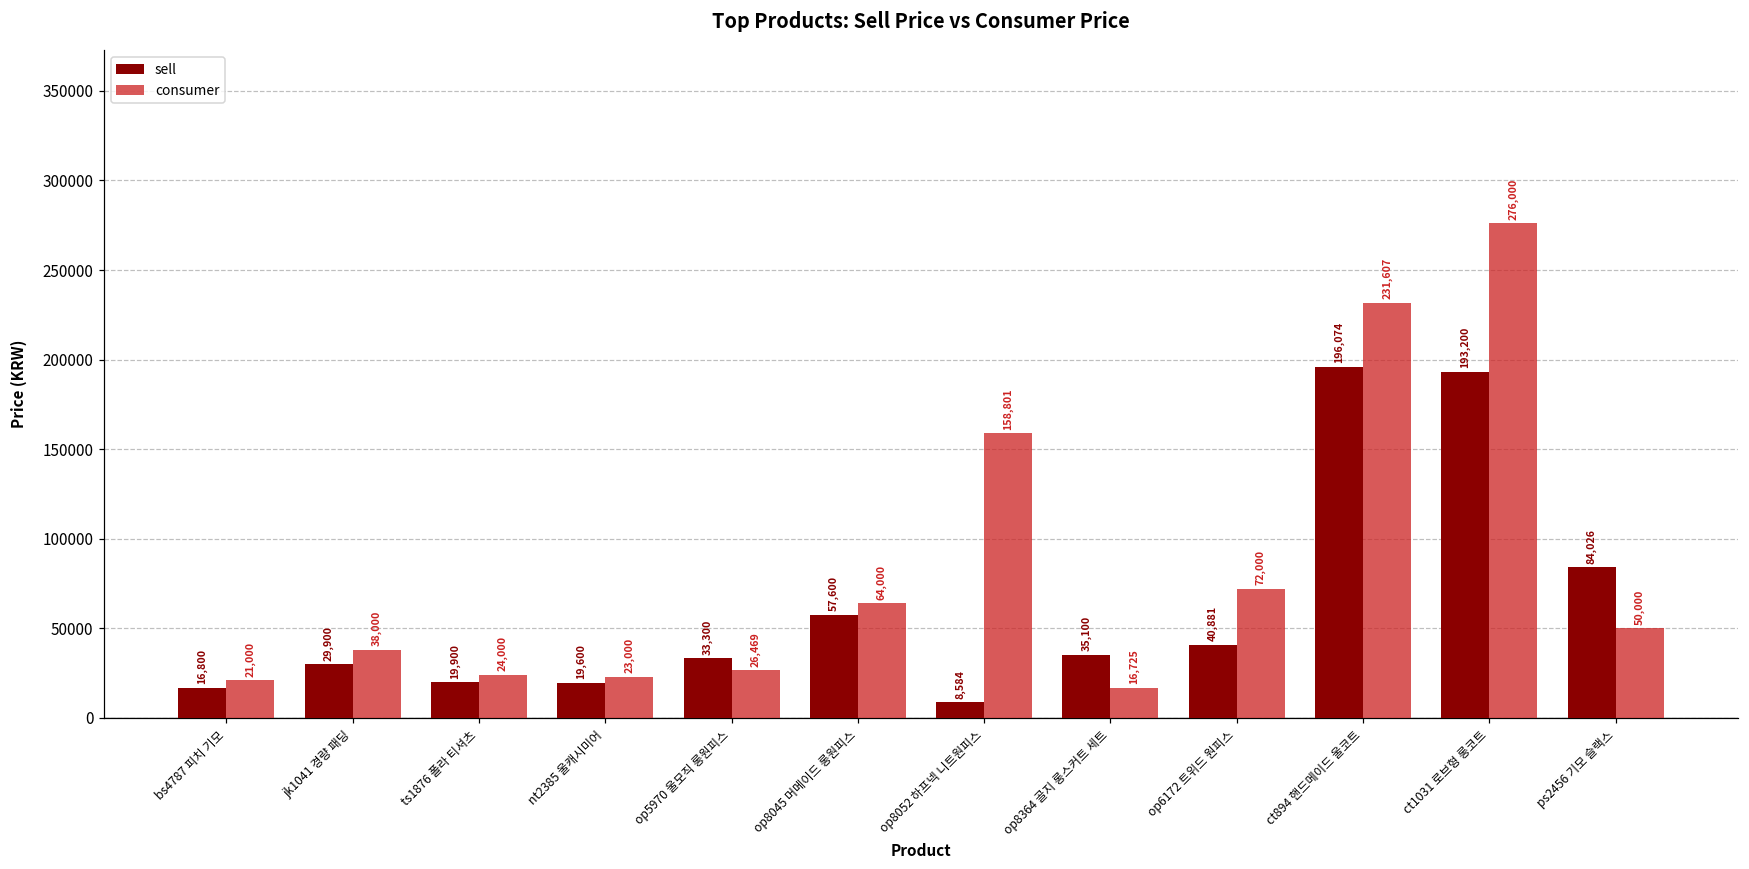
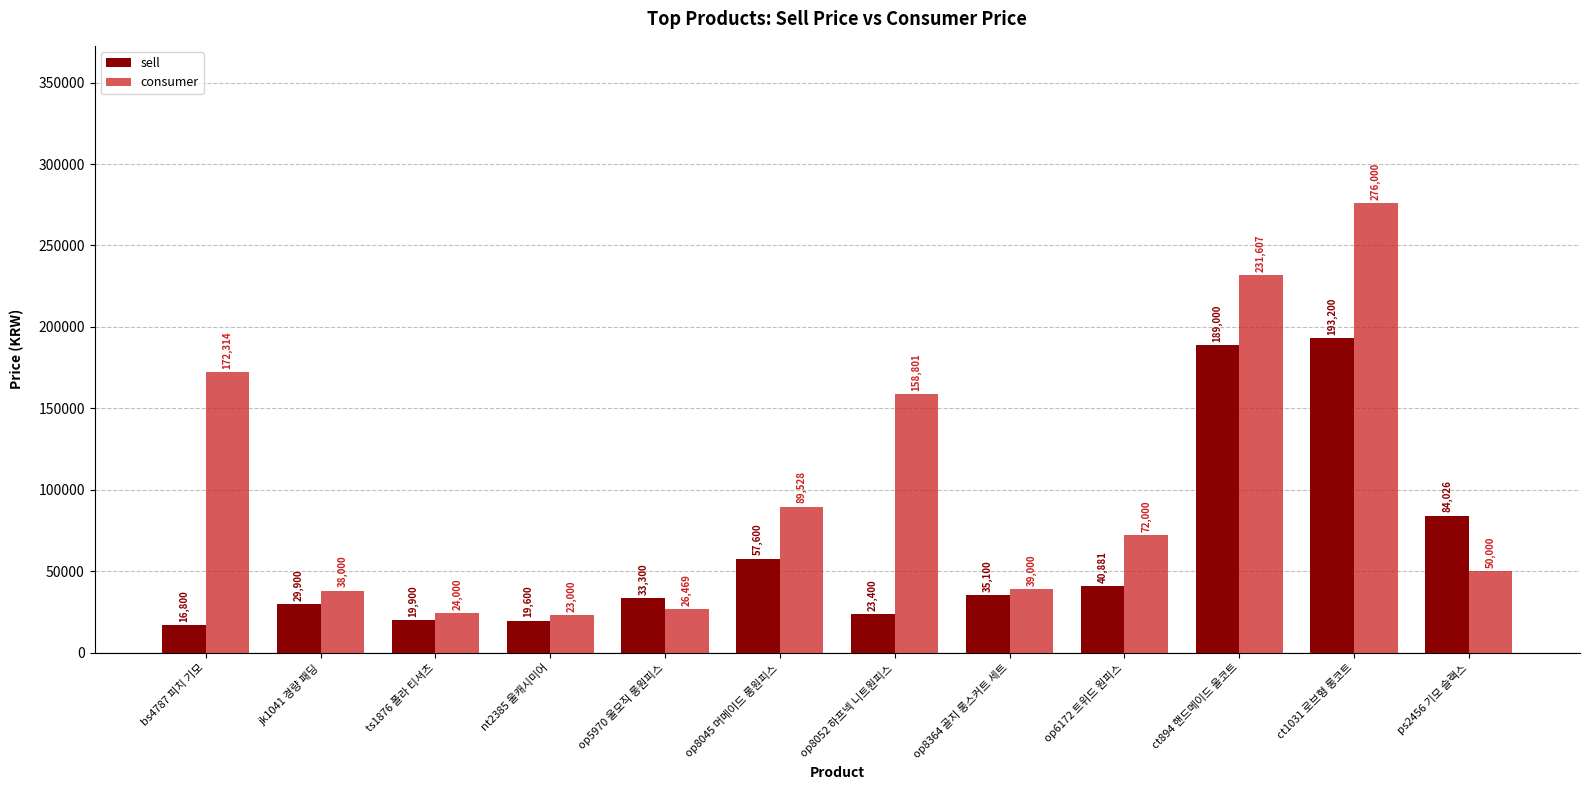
  {
    "sell": {
      "bs4787 피치 기모": "16,800",
      "jk1041 경량 패딩": "29,900",
      "ts1876 폴라 티셔츠": "19,900",
      "nt2385 울캐시미어": "19,600",
      "op5970 울모직 롱원피스": "33,300",
      "op8045 머메이드 롱원피스": "57,600",
-     "op8052 하프넥 니트원피스": "8,584",
+     "op8052 하프넥 니트원피스": "23,400",
      "op8364 골지 롱스커트 세트": "35,100",
      "op6172 트위드 원피스": "40,881",
-     "ct894 핸드메이드 울코트": "196,074",
+     "ct894 핸드메이드 울코트": "189,000",
      "ct1031 로브형 롱코트": "193,200",
      "ps2456 기모 슬랙스": "84,026"
    },
    "consumer": {
-     "bs4787 피치 기모": "21,000",
+     "bs4787 피치 기모": "172,314",
      "jk1041 경량 패딩": "38,000",
      "ts1876 폴라 티셔츠": "24,000",
      "nt2385 울캐시미어": "23,000",
      "op5970 울모직 롱원피스": "26,469",
-     "op8045 머메이드 롱원피스": "64,000",
+     "op8045 머메이드 롱원피스": "89,528",
      "op8052 하프넥 니트원피스": "158,801",
-     "op8364 골지 롱스커트 세트": "16,725",
+     "op8364 골지 롱스커트 세트": "39,000",
      "op6172 트위드 원피스": "72,000",
      "ct894 핸드메이드 울코트": "231,607",
      "ct1031 로브형 롱코트": "276,000",
      "ps2456 기모 슬랙스": "50,000"
    }
  }
